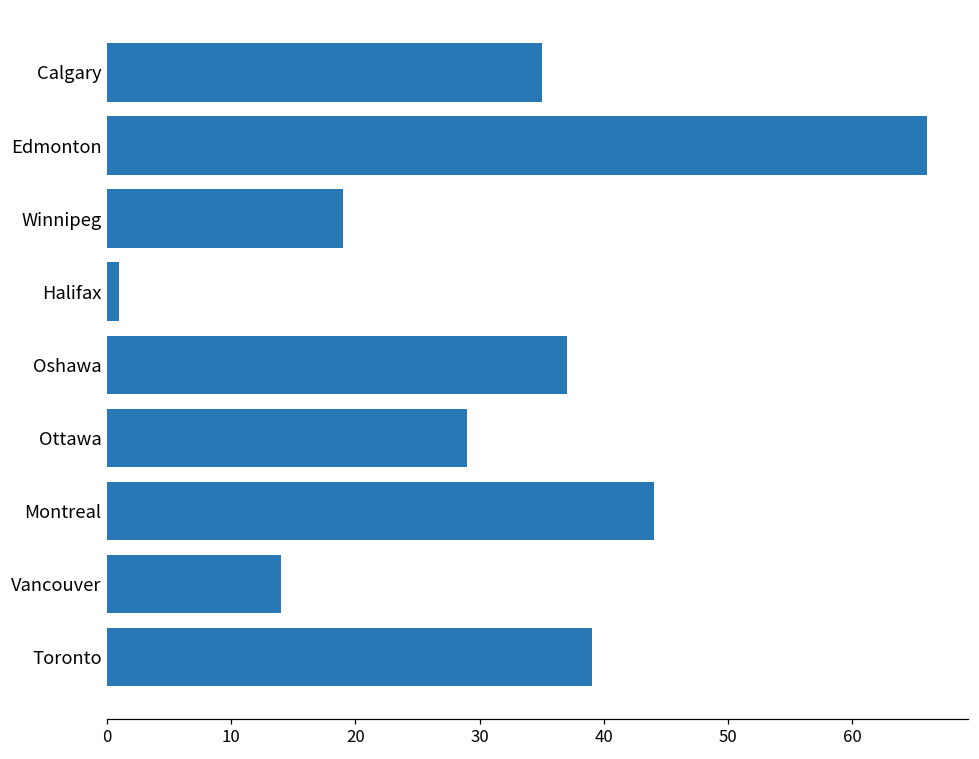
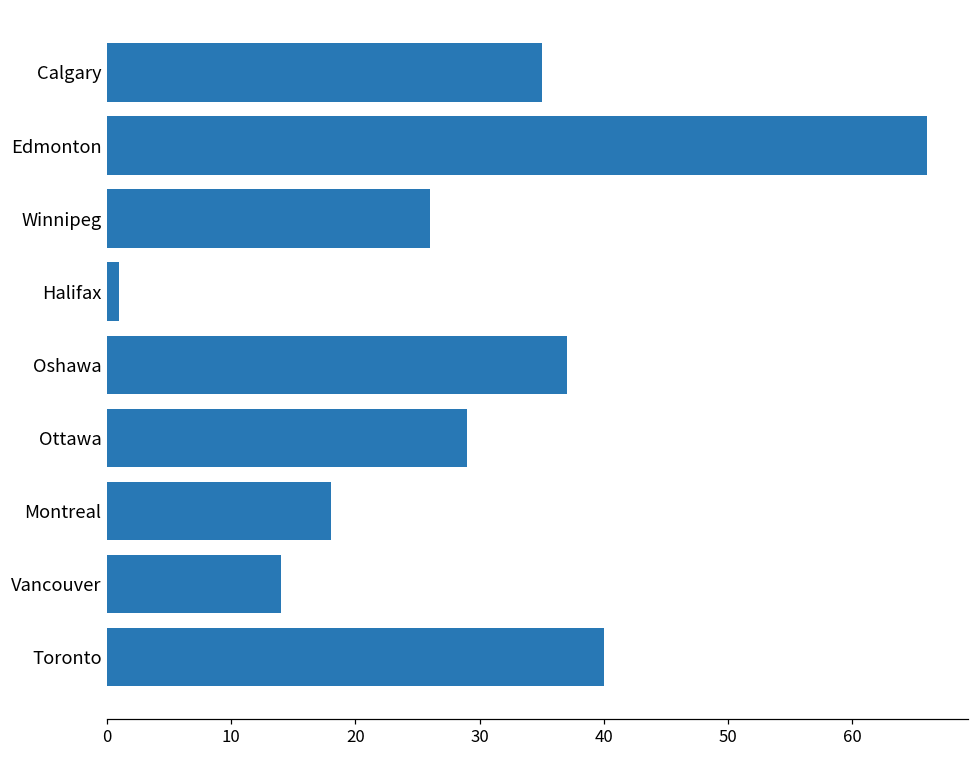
  {
    "Calgary": 35,
    "Edmonton": 66,
-   "Winnipeg": 19,
+   "Winnipeg": 26,
    "Halifax": 1,
    "Oshawa": 37,
    "Ottawa": 29,
-   "Montreal": 44,
+   "Montreal": 18,
    "Vancouver": 14,
-   "Toronto": 39
+   "Toronto": 40
  }
